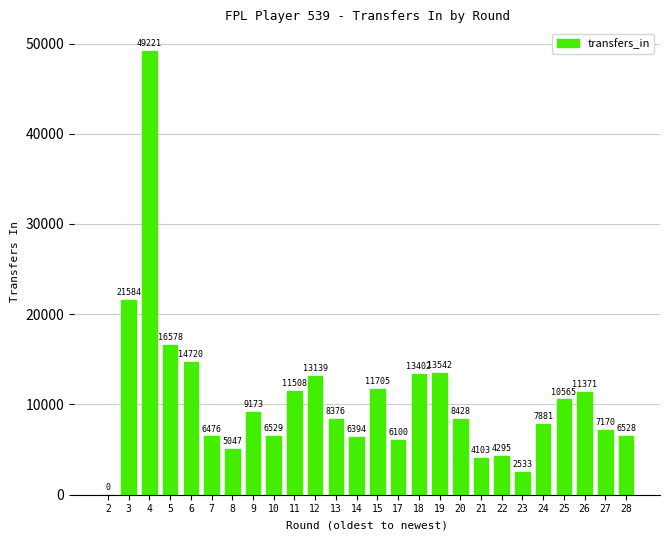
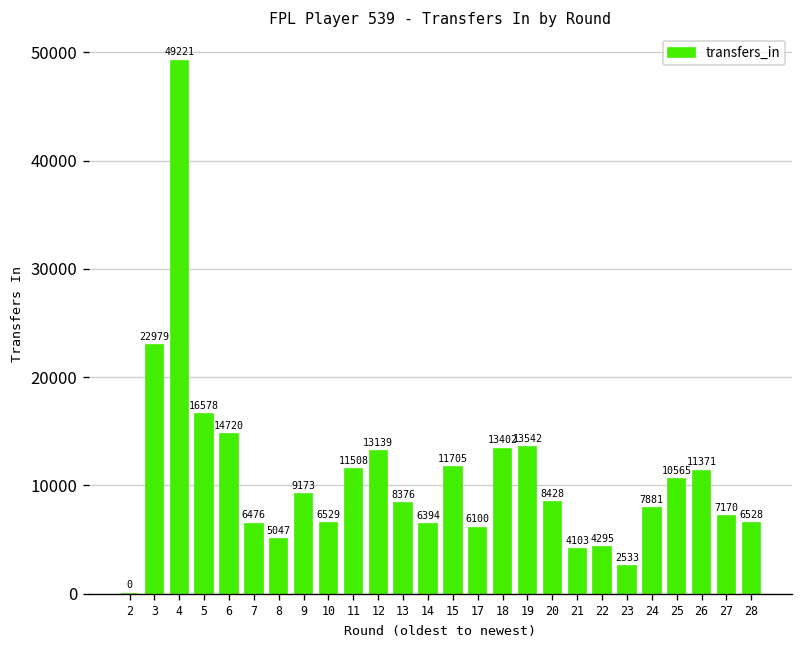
  {
    "2": 0,
-   "3": 21584,
+   "3": 22979,
    "4": 49221,
    "5": 16578,
    "6": 14720,
    "7": 6476,
    "8": 5047,
    "9": 9173,
    "10": 6529,
    "11": 11508,
    "12": 13139,
    "13": 8376,
    "14": 6394,
    "15": 11705,
    "17": 6100,
    "18": 13402,
    "19": 13542,
    "20": 8428,
    "21": 4103,
    "22": 4295,
    "23": 2533,
    "24": 7881,
    "25": 10565,
    "26": 11371,
    "27": 7170,
    "28": 6528
  }
